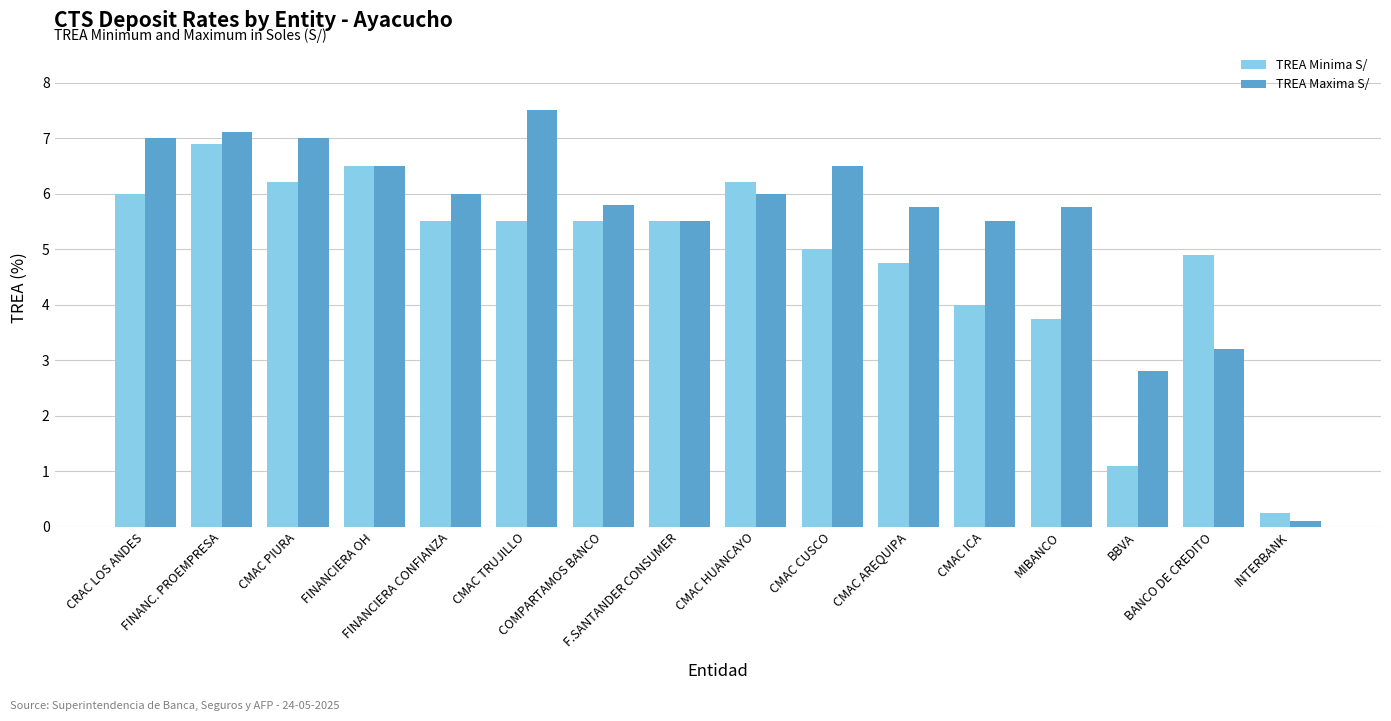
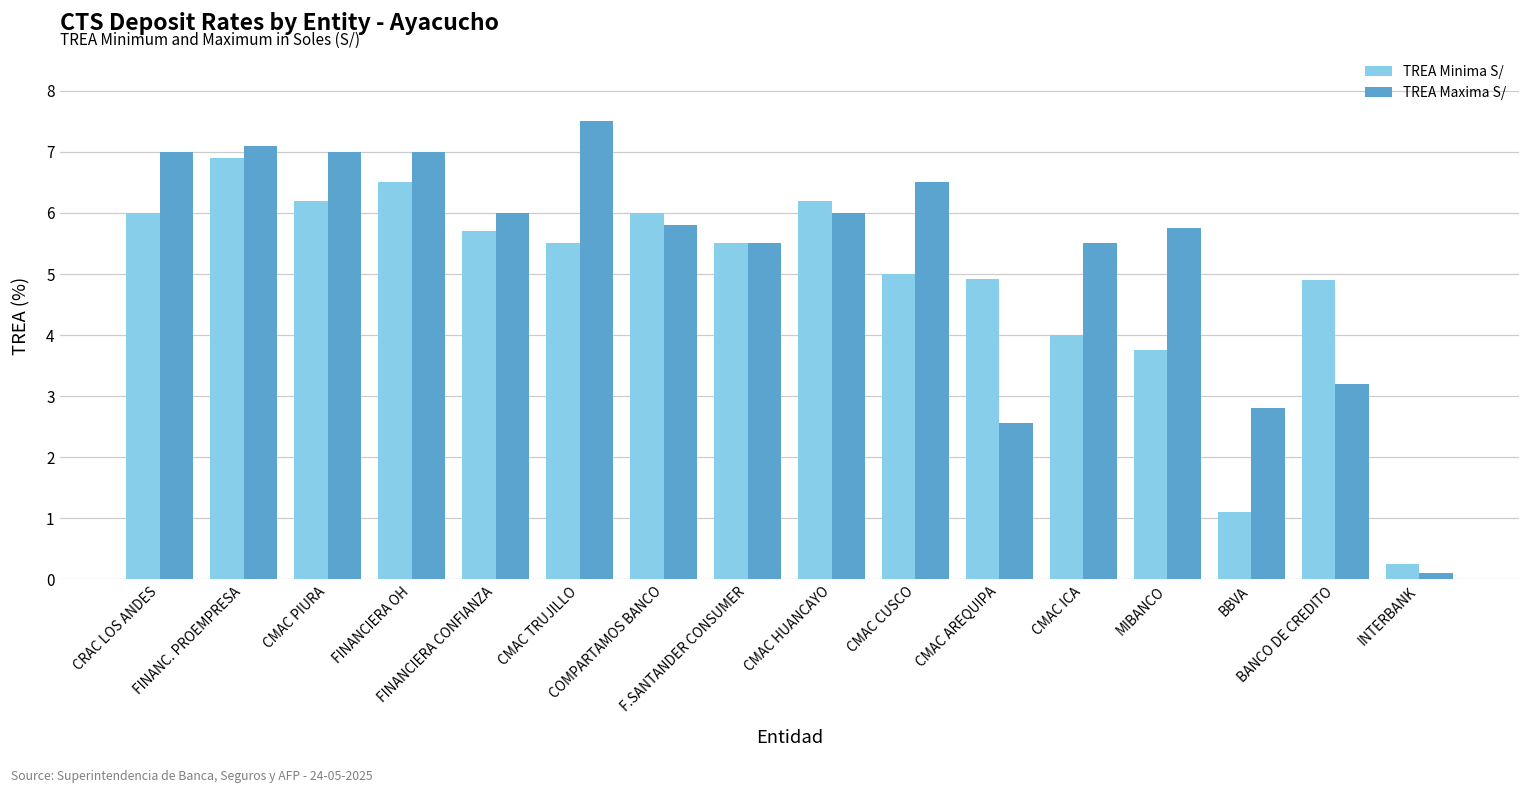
  {
    "TREA Minima S/": {
      "CRAC LOS ANDES": 6.0,
      "FINANC. PROEMPRESA": 6.9,
      "CMAC PIURA": 6.2,
      "FINANCIERA OH": 6.5,
-     "FINANCIERA CONFIANZA": 5.5,
+     "FINANCIERA CONFIANZA": 5.7,
      "CMAC TRUJILLO": 5.5,
-     "COMPARTAMOS BANCO": 5.5,
+     "COMPARTAMOS BANCO": 6.0,
      "F.SANTANDER CONSUMER": 5.5,
      "CMAC HUANCAYO": 6.2,
      "CMAC CUSCO": 5.0,
-     "CMAC AREQUIPA": 4.8,
+     "CMAC AREQUIPA": 4.9,
      "CMAC ICA": 4.0,
      "MIBANCO": 3.8,
      "BBVA": 1.1,
      "BANCO DE CREDITO": 4.9,
      "INTERBANK": 0.3
    },
    "TREA Maxima S/": {
      "CRAC LOS ANDES": 7.0,
      "FINANC. PROEMPRESA": 7.1,
      "CMAC PIURA": 7.0,
-     "FINANCIERA OH": 6.5,
+     "FINANCIERA OH": 7.0,
      "FINANCIERA CONFIANZA": 6.0,
      "CMAC TRUJILLO": 7.5,
      "COMPARTAMOS BANCO": 5.8,
      "F.SANTANDER CONSUMER": 5.5,
      "CMAC HUANCAYO": 6.0,
      "CMAC CUSCO": 6.5,
-     "CMAC AREQUIPA": 5.8,
+     "CMAC AREQUIPA": 2.6,
      "CMAC ICA": 5.5,
      "MIBANCO": 5.8,
      "BBVA": 2.8,
      "BANCO DE CREDITO": 3.2,
      "INTERBANK": 0.1
    }
  }
